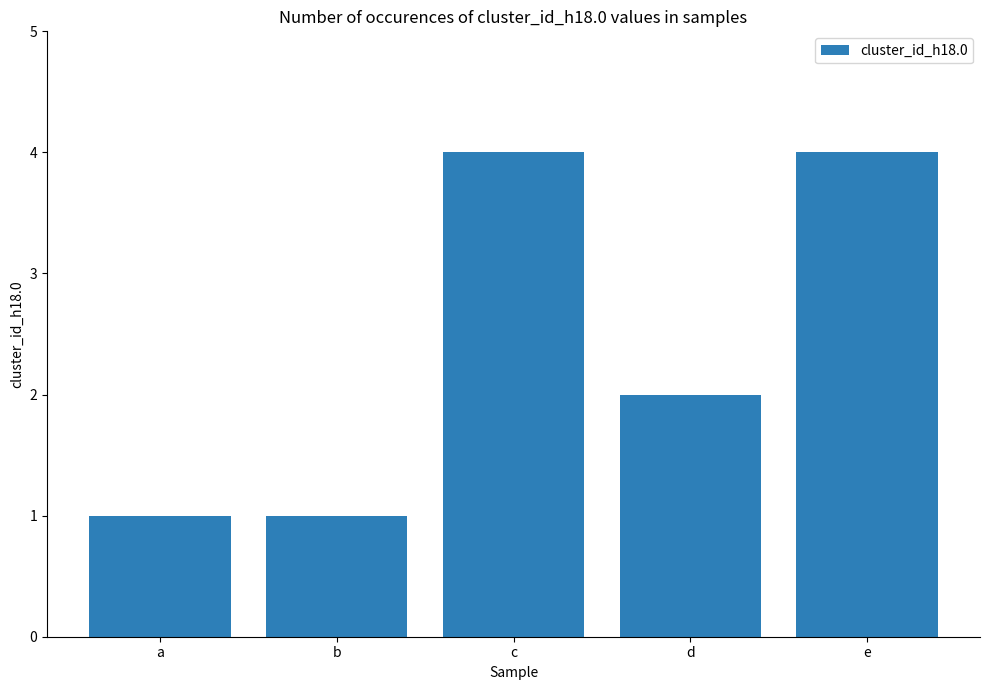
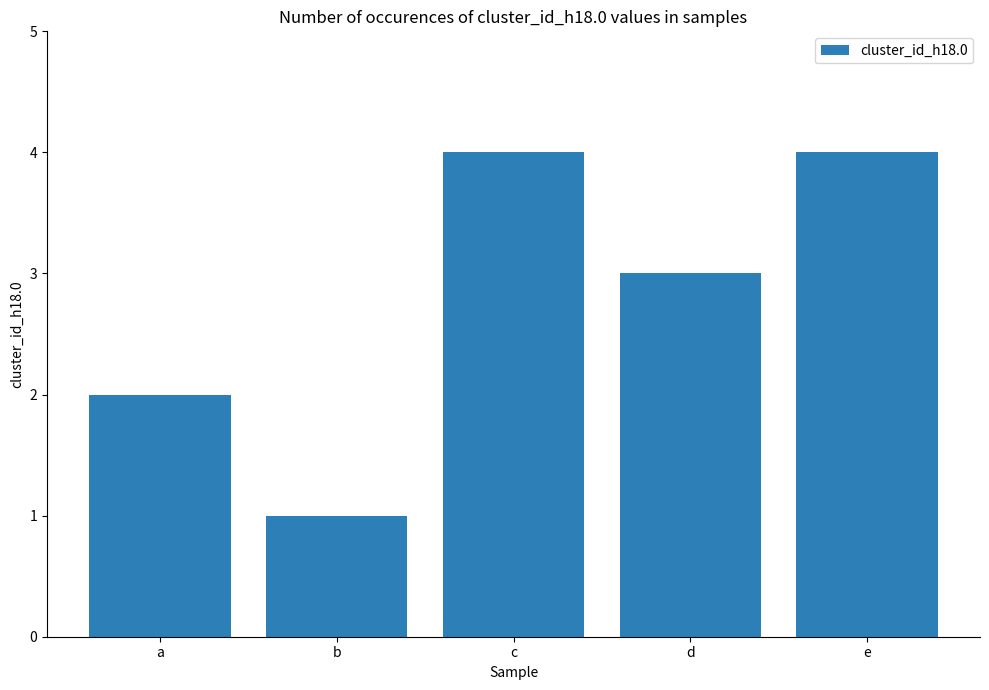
  {
-   "a": 1,
+   "a": 2,
    "b": 1,
    "c": 4,
-   "d": 2,
+   "d": 3,
    "e": 4
  }
